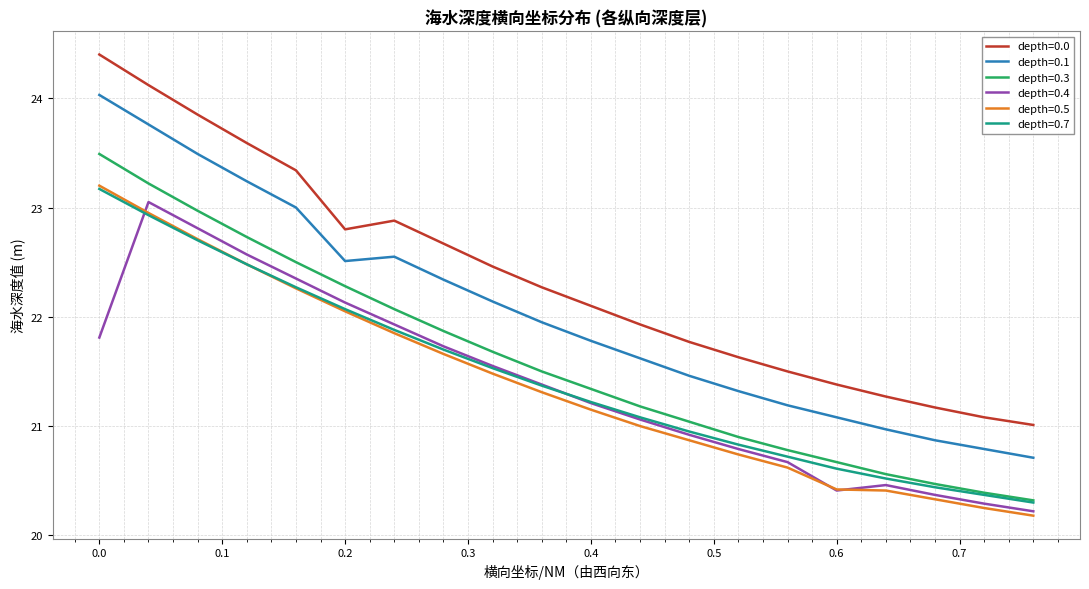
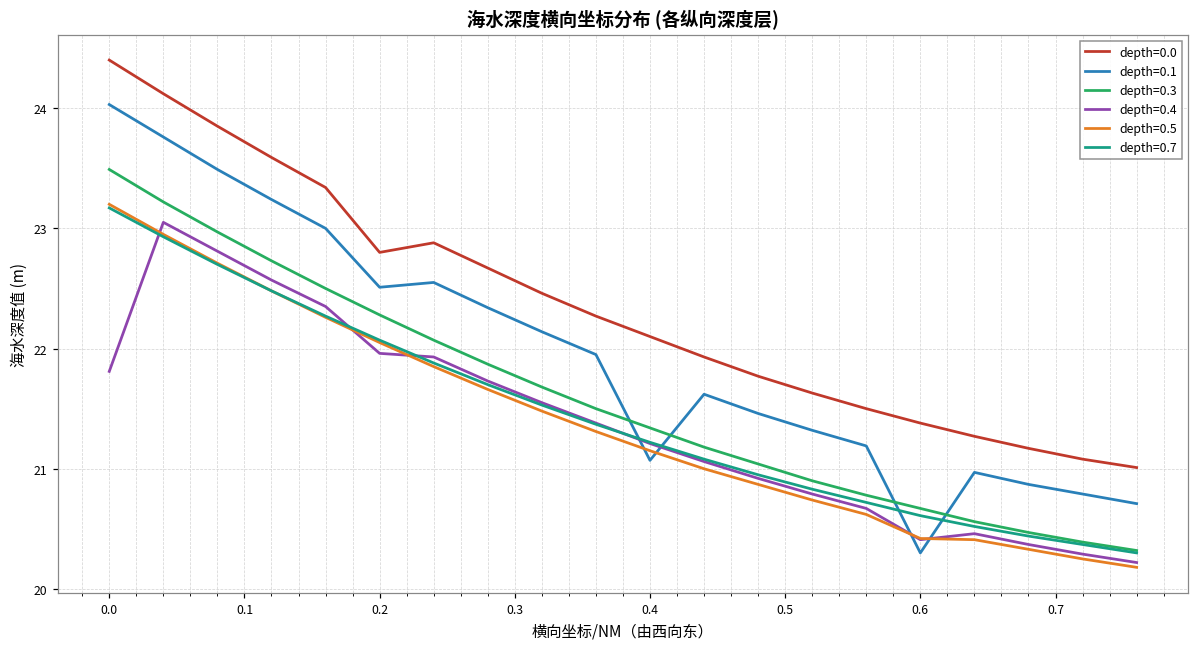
  {
    "depth=0.0": {
      "0.0": 24.40,
      "0.2": 22.80,
      "0.4": 22.10,
      "0.6": 21.38
    },
    "depth=0.1": {
      "0.0": 24.03,
      "0.2": 22.51,
-     "0.4": 21.78,
-     "0.6": 21.08
+     "0.4": 21.07,
+     "0.6": 20.30
    },
    "depth=0.4": {
      "0.0": 21.81,
-     "0.2": 22.13
+     "0.2": 21.96
    },
    "depth=0.5": {
      "0.0": 23.20,
      "0.4": 21.15
    }
  }
